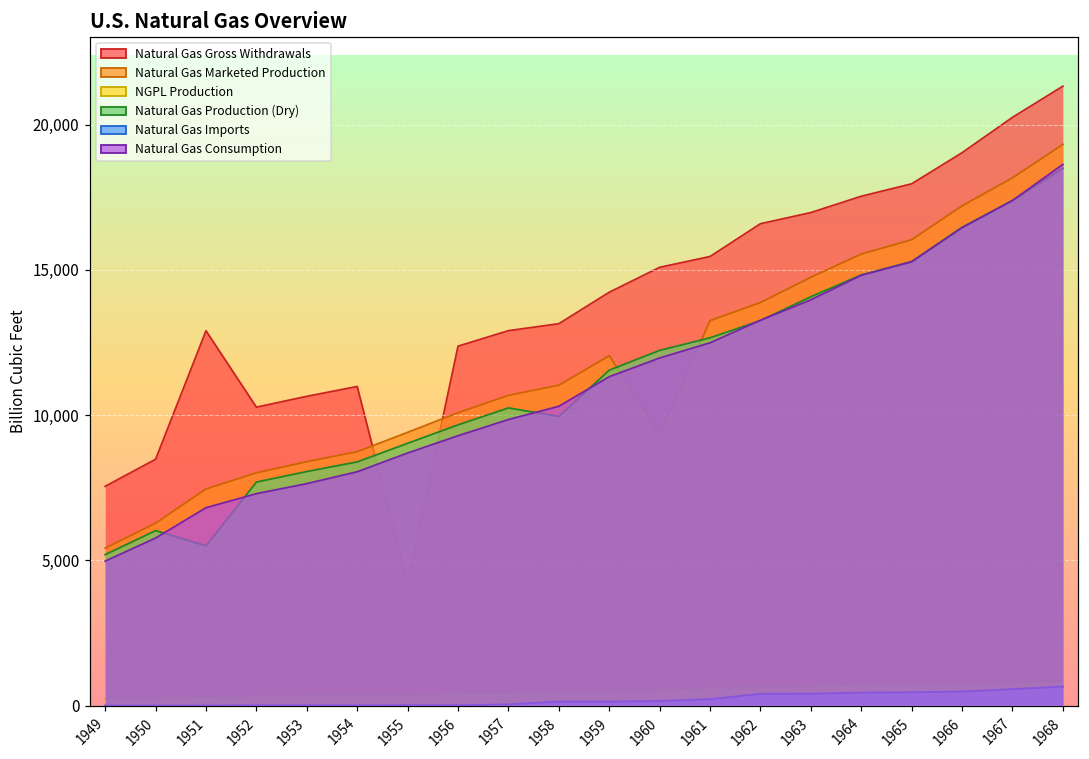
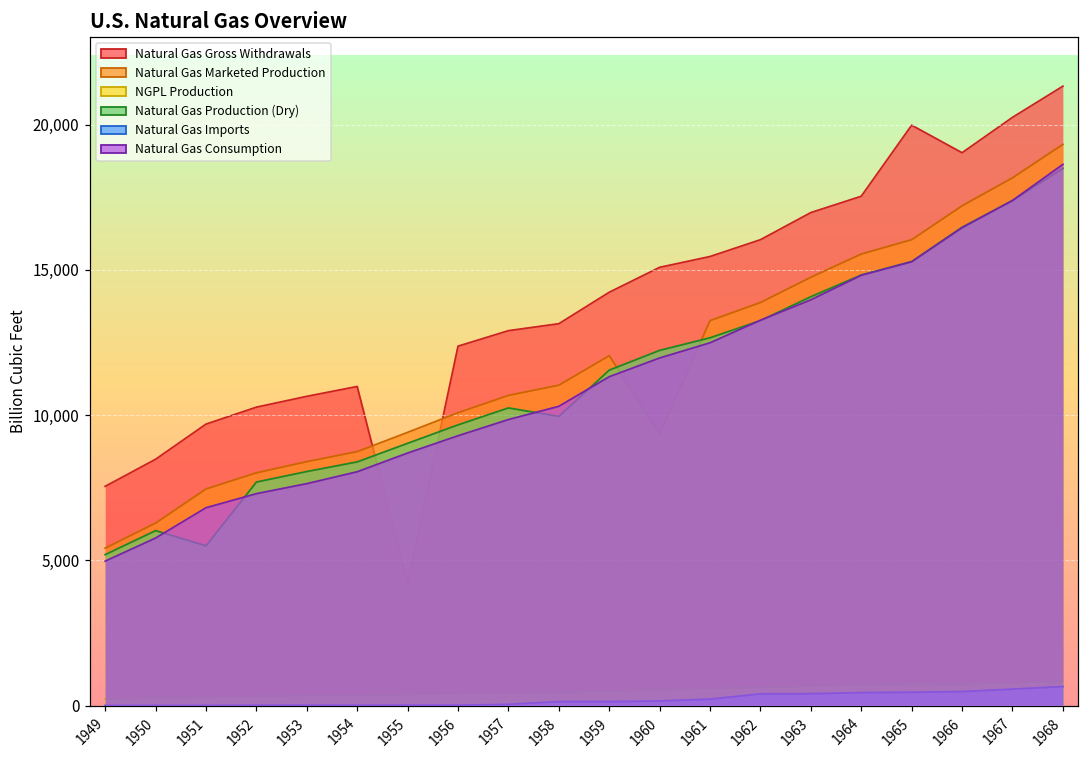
  {
    "Natural Gas Gross Withdrawals": {
      "1949": "7,500",
      "1950": "8,500",
-     "1951": "12,900",
+     "1951": "9,700",
      "1952": "10,300",
      "1953": "10,600",
      "1954": "11,000",
      "1955": "4,200",
      "1956": "12,400",
      "1957": "12,900",
      "1958": "13,100",
      "1959": "14,200",
      "1960": "15,100",
      "1961": "15,500",
-     "1962": "16,600",
+     "1962": "16,000",
      "1963": "17,000",
      "1964": "17,500",
-     "1965": "18,000",
+     "1965": "20,000",
      "1966": "19,000",
      "1967": "20,300",
      "1968": "21,300"
    },
    "Natural Gas Marketed Production": {
      "1949": "5,400",
      "1950": "6,300",
      "1951": "7,500",
      "1952": "8,000",
      "1953": "8,400",
      "1954": "8,700",
      "1955": "9,400",
      "1956": "10,100",
      "1957": "10,700",
      "1958": "11,000",
      "1959": "12,000",
      "1960": "9,400",
      "1961": "13,300",
      "1962": "13,900",
      "1963": "14,700",
      "1964": "15,500",
      "1965": "16,000",
      "1966": "17,200",
      "1967": "18,200",
      "1968": "19,300"
    },
    "NGPL Production": {
      "1949": "200",
      "1950": "300",
      "1951": "300",
      "1952": "300",
      "1953": "300",
      "1954": "400",
      "1955": "400",
      "1956": "400",
      "1957": "400",
      "1958": "500",
      "1959": "500",
      "1960": "500",
      "1961": "600",
      "1962": "600",
      "1963": "700",
      "1964": "700",
      "1965": "800",
      "1966": "700",
      "1967": "800",
      "1968": "800"
    },
    "Natural Gas Production (Dry)": {
      "1949": "5,200",
      "1950": "6,000",
      "1951": "5,500",
      "1952": "7,700",
      "1953": "8,100",
      "1954": "8,400",
      "1955": "9,000",
      "1956": "9,700",
      "1957": "10,200",
      "1958": "10,000",
      "1959": "11,500",
      "1960": "12,200",
      "1961": "12,700",
      "1963": "14,100",
      "1968": "18,500"
    },
    "Natural Gas Imports": {
      "1949": "0",
      "1950": "0",
      "1951": "0",
      "1952": "0",
      "1953": "0",
      "1954": "0",
      "1955": "0",
      "1956": "0",
      "1957": "0",
      "1958": "100",
      "1959": "100",
      "1960": "200",
      "1961": "200",
      "1962": "400",
      "1963": "400",
      "1964": "400",
      "1965": "500",
      "1966": "500",
      "1967": "600",
      "1968": "700"
    },
    "Natural Gas Consumption": {
      "1949": "5,000",
      "1950": "5,800",
      "1951": "6,800",
      "1952": "7,300",
      "1953": "7,600",
      "1954": "8,000",
      "1955": "8,700",
      "1956": "9,300",
      "1957": "9,800",
      "1958": "10,300",
      "1959": "11,300",
      "1960": "12,000",
      "1961": "12,500",
      "1963": "14,000",
      "1968": "18,600"
    }
  }
